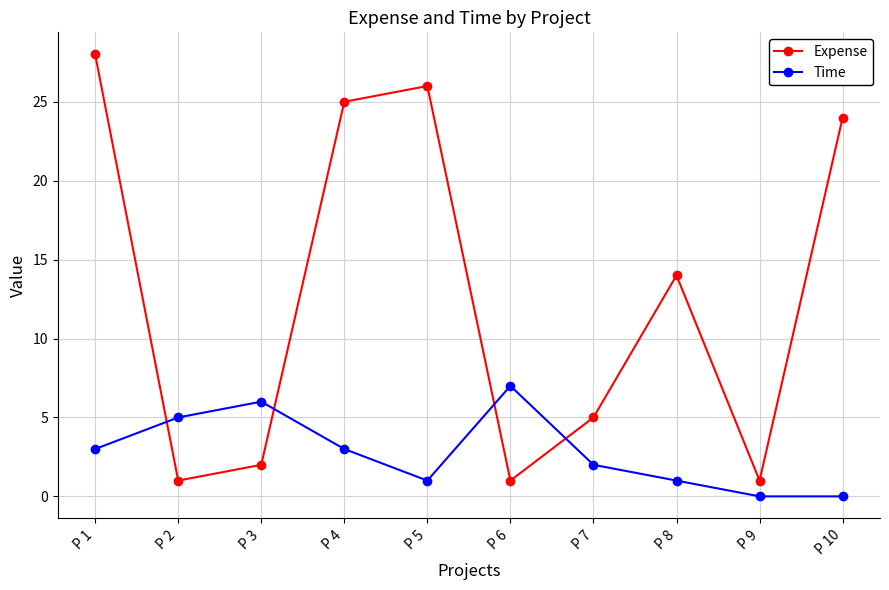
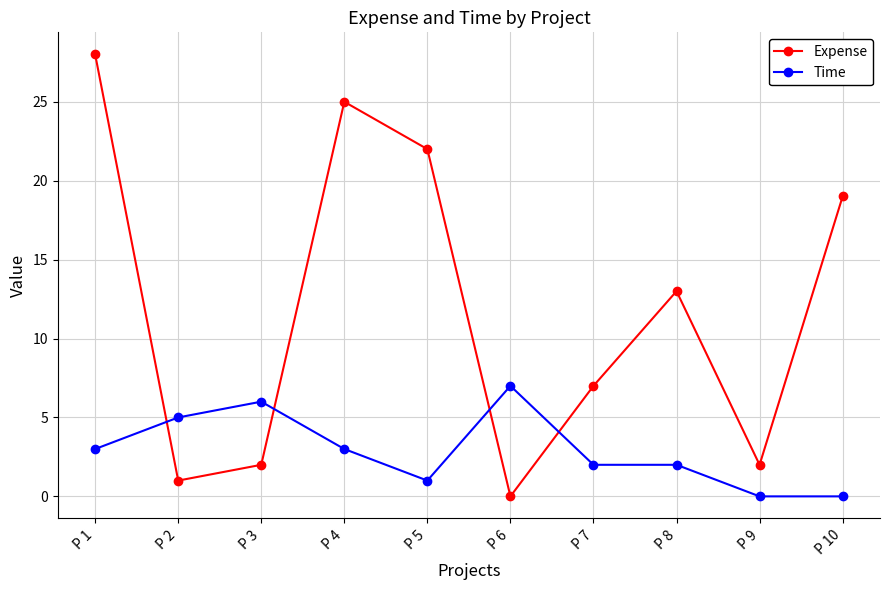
  {
    "Expense": {
      "P 1": 28,
      "P 2": 1,
      "P 3": 2,
      "P 4": 25,
-     "P 5": 26,
-     "P 6": 1,
-     "P 7": 5,
-     "P 8": 14,
-     "P 9": 1,
-     "P 10": 24
+     "P 5": 22,
+     "P 6": 0,
+     "P 7": 7,
+     "P 8": 13,
+     "P 9": 2,
+     "P 10": 19
    },
    "Time": {
      "P 1": 3,
      "P 2": 5,
      "P 3": 6,
      "P 4": 3,
      "P 5": 1,
      "P 6": 7,
      "P 7": 2,
-     "P 8": 1,
+     "P 8": 2,
      "P 9": 0,
      "P 10": 0
    }
  }
